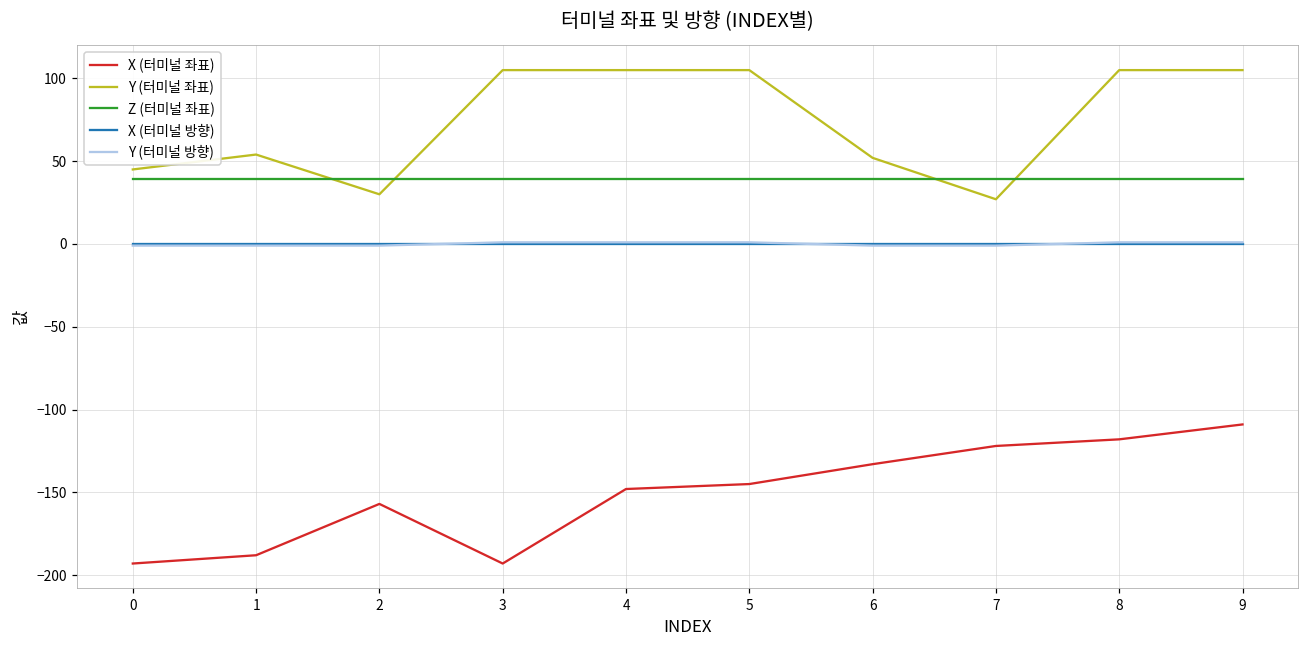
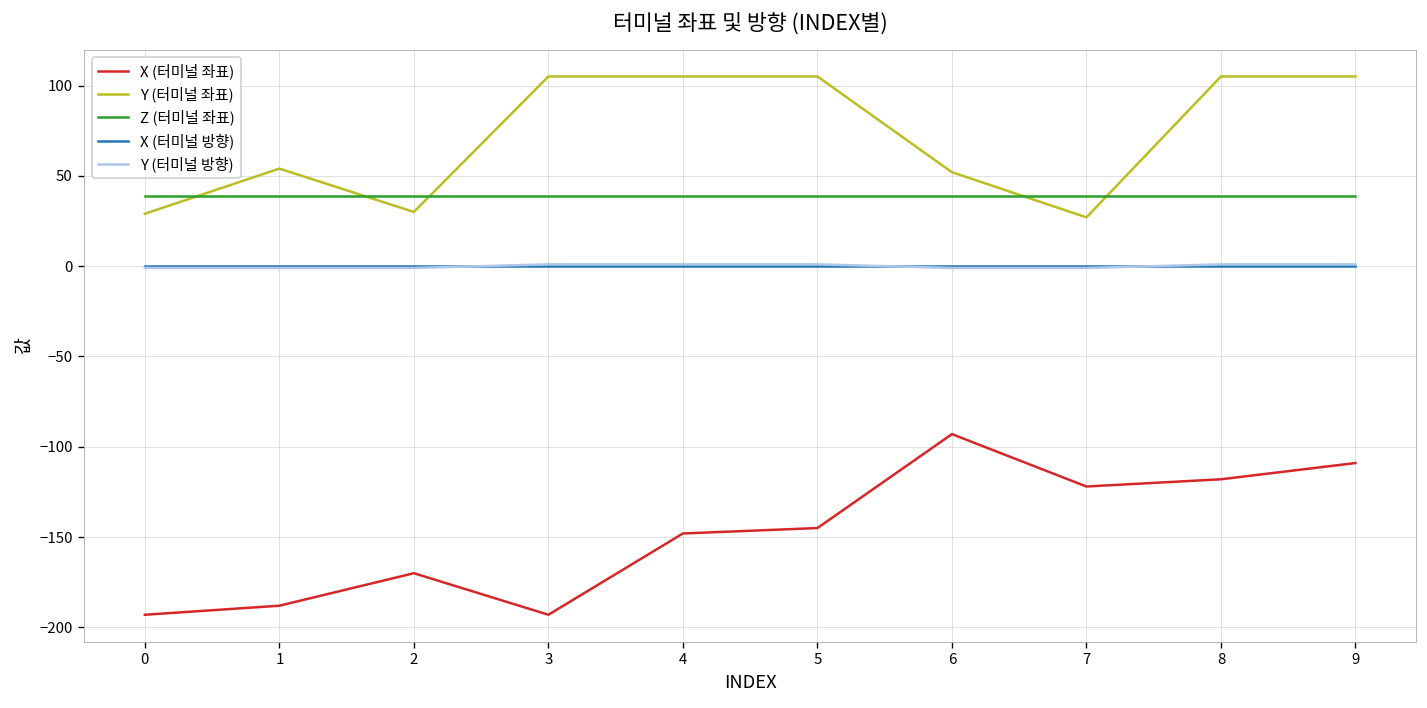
  {
    "X (터미널 좌표)": {
      "0": -193,
      "1": -188,
-     "2": -157,
+     "2": -170,
      "3": -193,
      "4": -148,
      "5": -145,
-     "6": -133,
+     "6": -93,
      "7": -122,
      "8": -118,
      "9": -109
    },
    "Y (터미널 좌표)": {
-     "0": 45,
+     "0": 29,
      "1": 54,
      "2": 30,
      "3": 105,
      "4": 105,
      "5": 105,
      "6": 52,
      "7": 27,
      "8": 105,
      "9": 105
    },
    "Z (터미널 좌표)": {
      "0": 39,
      "1": 39,
      "2": 39,
      "3": 39,
      "4": 39,
      "5": 39,
      "6": 39,
      "7": 39,
      "8": 39,
      "9": 39
    }
  }
